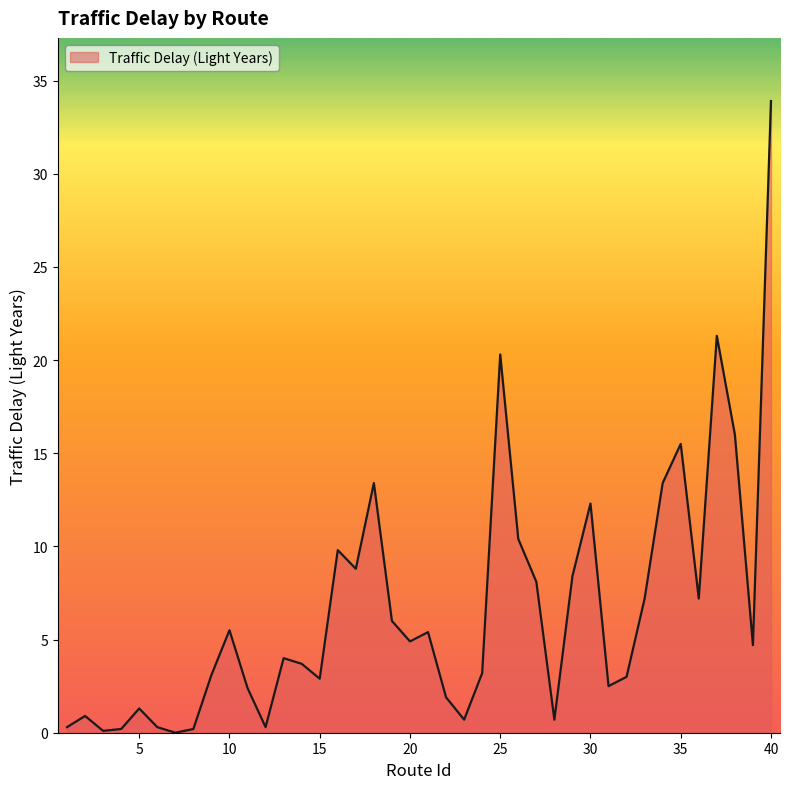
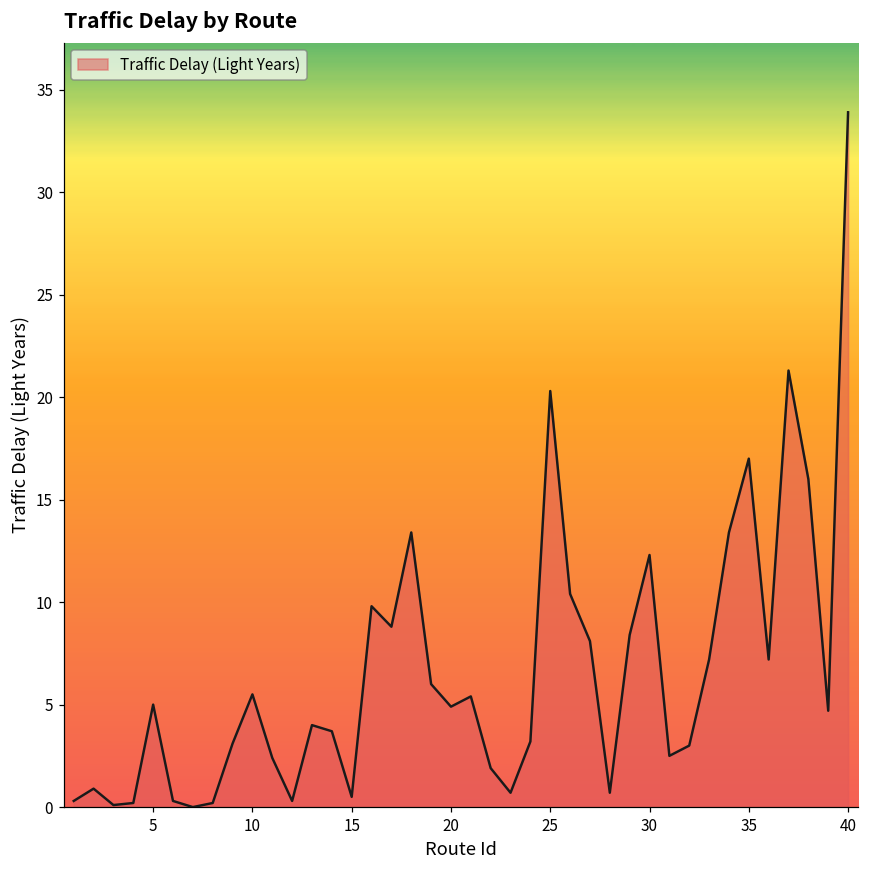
  {
-   "5": 1.3,
+   "5": 5.0,
    "10": 5.5,
-   "15": 2.9,
+   "15": 0.5,
    "20": 4.9,
    "25": 20.3,
    "30": 12.3,
-   "35": 15.5,
+   "35": 17.0,
    "40": 33.9
  }
